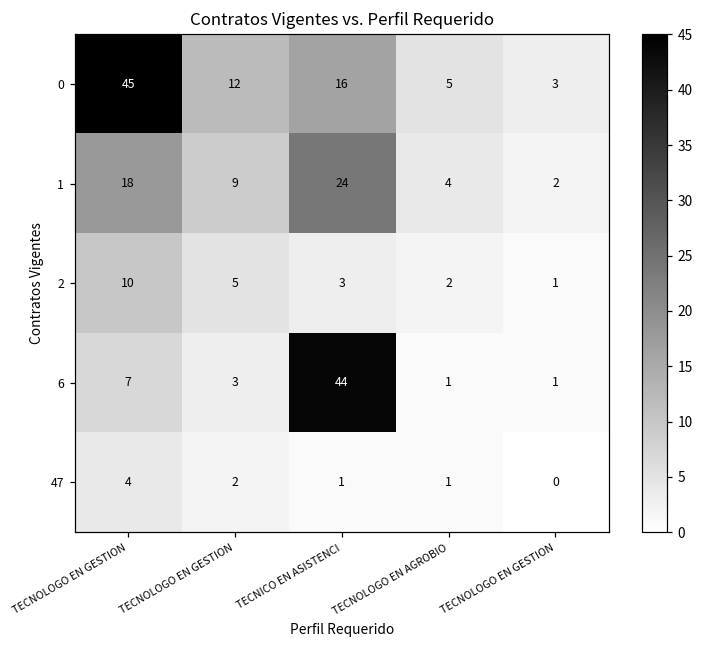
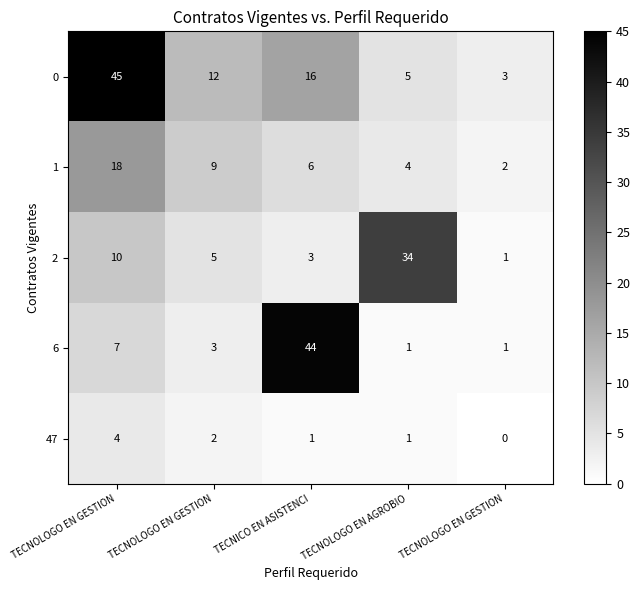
  {
    "0": {
      "TECNICO EN ASISTENCI": 16,
      "TECNOLOGO EN AGROBIO": 5
    },
    "1": {
-     "TECNICO EN ASISTENCI": 24,
+     "TECNICO EN ASISTENCI": 6,
      "TECNOLOGO EN AGROBIO": 4
    },
    "2": {
      "TECNICO EN ASISTENCI": 3,
-     "TECNOLOGO EN AGROBIO": 2
+     "TECNOLOGO EN AGROBIO": 34
    },
    "6": {
      "TECNICO EN ASISTENCI": 44,
      "TECNOLOGO EN AGROBIO": 1
    },
    "47": {
      "TECNICO EN ASISTENCI": 1,
      "TECNOLOGO EN AGROBIO": 1
    }
  }
